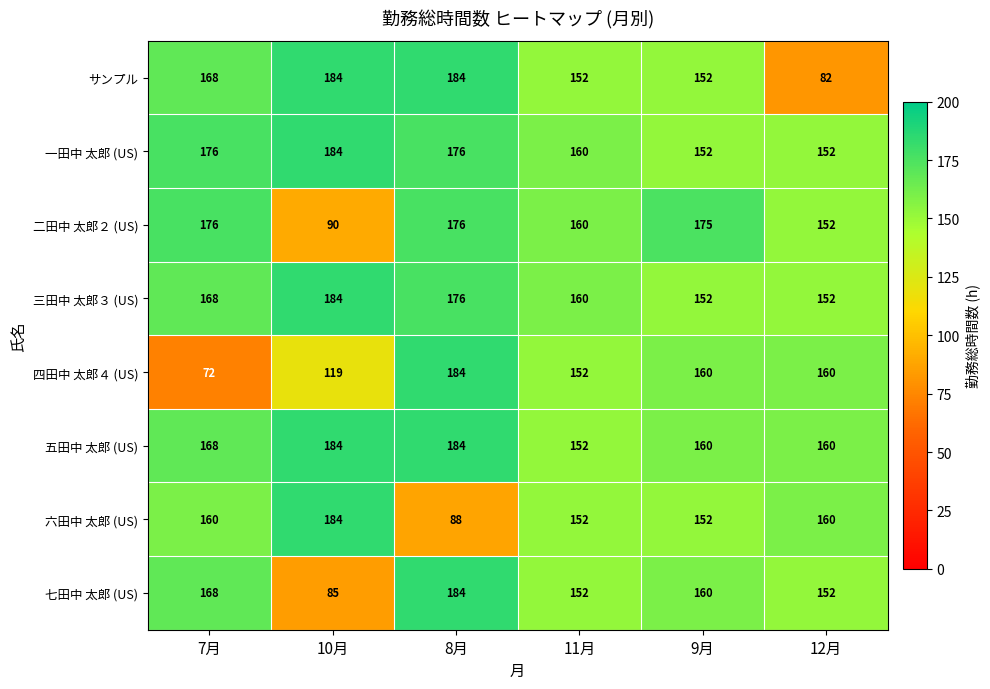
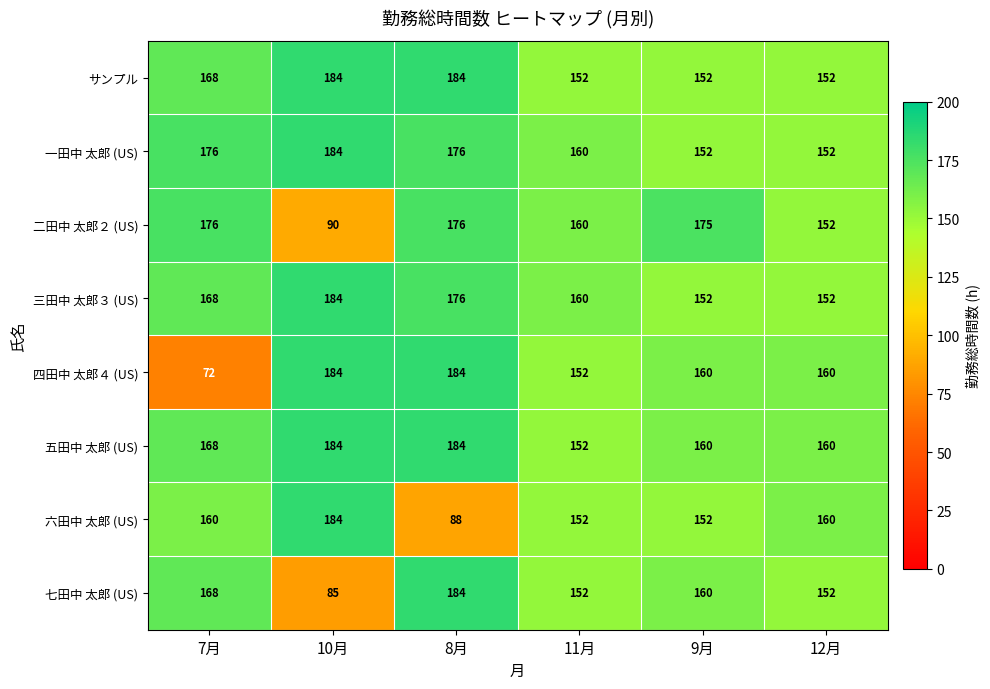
  {
    "サンプル": {
      "7月": 168,
      "10月": 184,
      "8月": 184,
      "11月": 152,
      "9月": 152,
-     "12月": 82
+     "12月": 152
    },
    "一田中 太郎 (US)": {
      "7月": 176,
      "10月": 184,
      "8月": 176,
      "11月": 160,
      "9月": 152,
      "12月": 152
    },
    "二田中 太郎２ (US)": {
      "7月": 176,
      "10月": 90,
      "8月": 176,
      "11月": 160,
      "9月": 175,
      "12月": 152
    },
    "三田中 太郎３ (US)": {
      "7月": 168,
      "10月": 184,
      "8月": 176,
      "11月": 160,
      "9月": 152,
      "12月": 152
    },
    "四田中 太郎４ (US)": {
      "7月": 72,
-     "10月": 119,
+     "10月": 184,
      "8月": 184,
      "11月": 152,
      "9月": 160,
      "12月": 160
    },
    "五田中 太郎 (US)": {
      "7月": 168,
      "10月": 184,
      "8月": 184,
      "11月": 152,
      "9月": 160,
      "12月": 160
    },
    "六田中 太郎 (US)": {
      "7月": 160,
      "10月": 184,
      "8月": 88,
      "11月": 152,
      "9月": 152,
      "12月": 160
    },
    "七田中 太郎 (US)": {
      "7月": 168,
      "10月": 85,
      "8月": 184,
      "11月": 152,
      "9月": 160,
      "12月": 152
    }
  }
